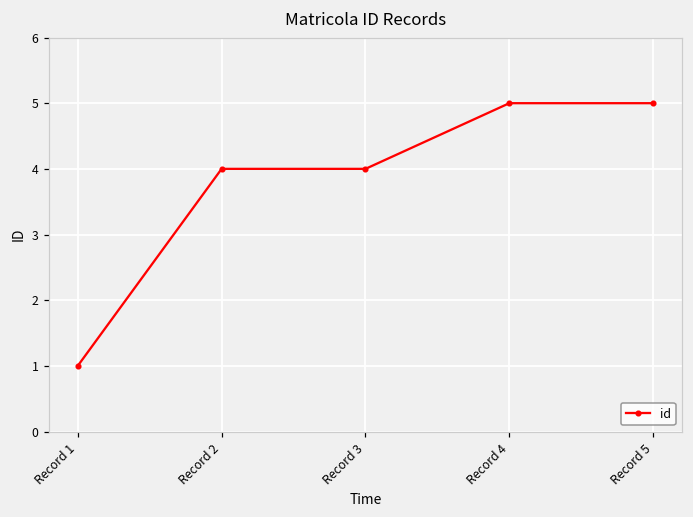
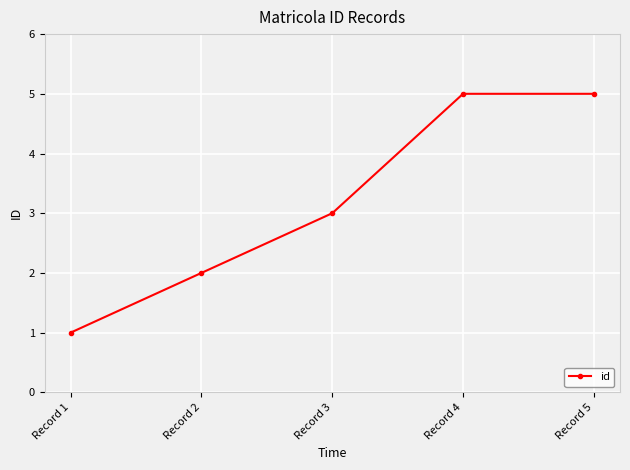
  {
    "Record 1": 1,
-   "Record 2": 4,
-   "Record 3": 4,
+   "Record 2": 2,
+   "Record 3": 3,
    "Record 4": 5,
    "Record 5": 5
  }
